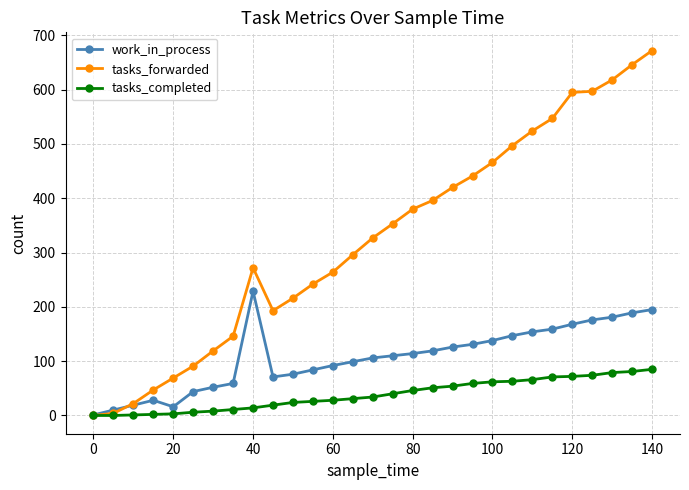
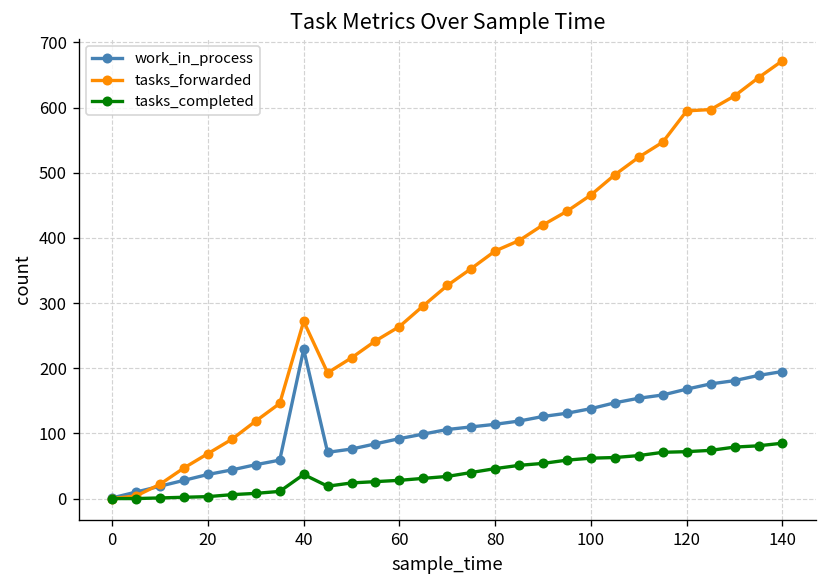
  {
    "work_in_process": {
-     "20": 20,
+     "20": 40,
      "40": 230,
      "60": 90,
      "80": 110,
      "100": 140,
      "120": 170,
      "140": 200
    },
    "tasks_forwarded": {
      "20": 70,
      "40": 270,
      "60": 260,
      "80": 380,
      "100": 470,
      "120": 600,
      "140": 670
    },
    "tasks_completed": {
      "20": 0,
-     "40": 10,
+     "40": 40,
      "60": 30,
      "80": 50,
      "100": 60,
      "120": 70,
      "140": 90
    }
  }
